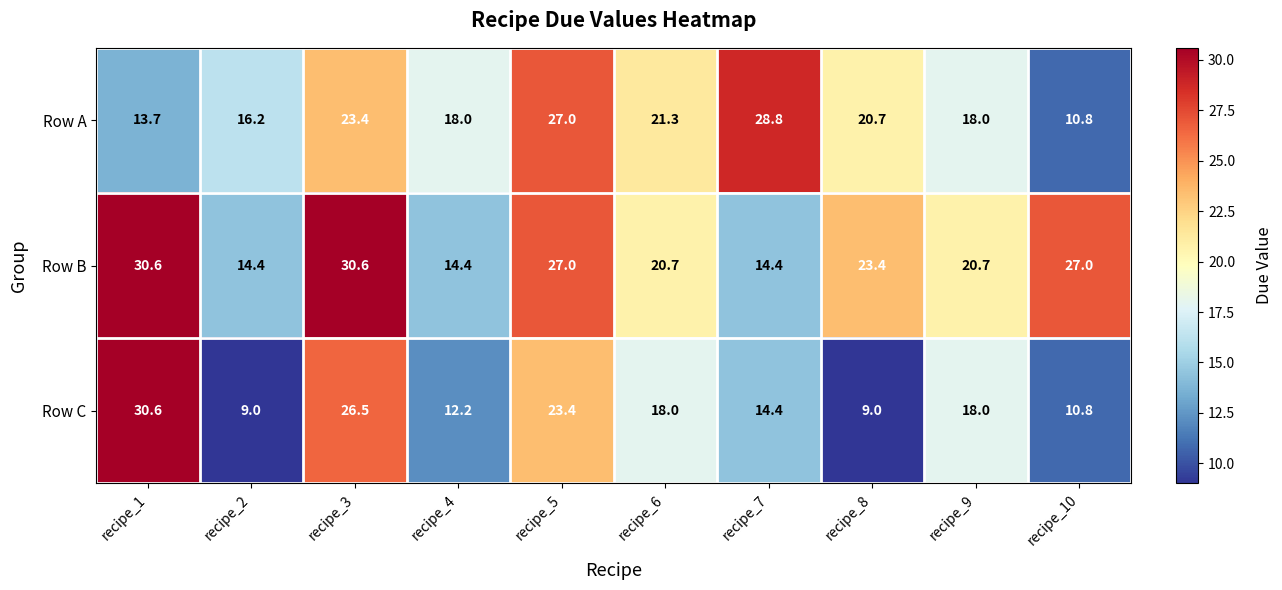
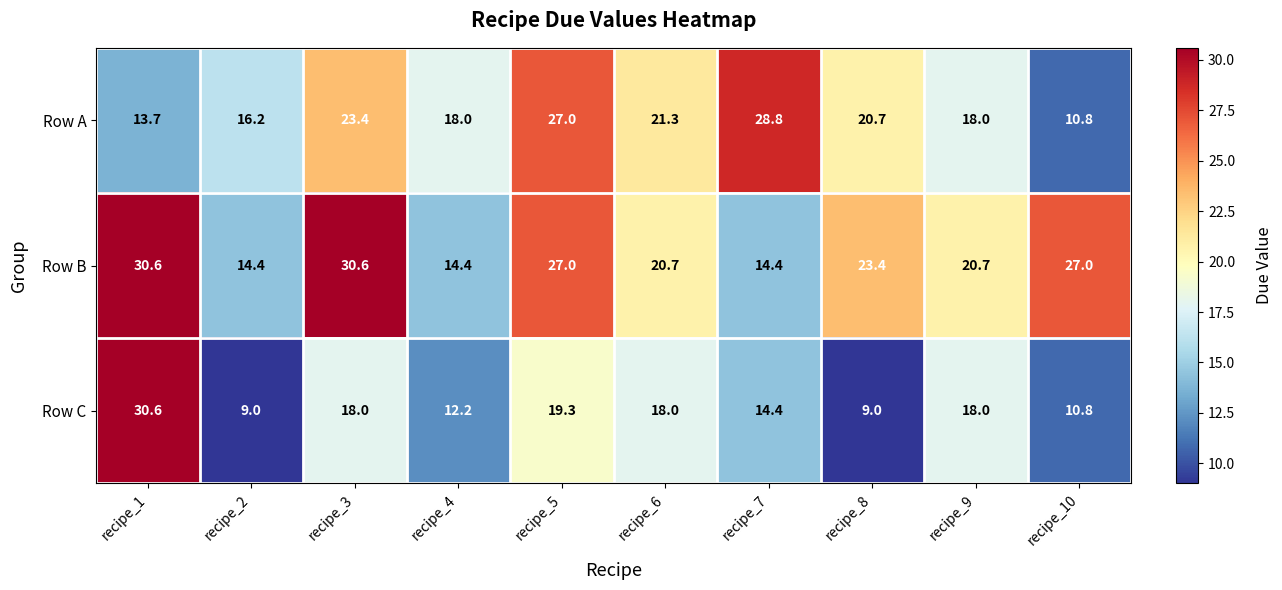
  {
    "Row A": {
      "recipe_1": 13.7,
      "recipe_2": 16.2,
      "recipe_3": 23.4,
      "recipe_4": 18.0,
      "recipe_5": 27.0,
      "recipe_6": 21.3,
      "recipe_7": 28.8,
      "recipe_8": 20.7,
      "recipe_9": 18.0,
      "recipe_10": 10.8
    },
    "Row B": {
      "recipe_1": 30.6,
      "recipe_2": 14.4,
      "recipe_3": 30.6,
      "recipe_4": 14.4,
      "recipe_5": 27.0,
      "recipe_6": 20.7,
      "recipe_7": 14.4,
      "recipe_8": 23.4,
      "recipe_9": 20.7,
      "recipe_10": 27.0
    },
    "Row C": {
      "recipe_1": 30.6,
      "recipe_2": 9.0,
-     "recipe_3": 26.5,
+     "recipe_3": 18.0,
      "recipe_4": 12.2,
-     "recipe_5": 23.4,
+     "recipe_5": 19.3,
      "recipe_6": 18.0,
      "recipe_7": 14.4,
      "recipe_8": 9.0,
      "recipe_9": 18.0,
      "recipe_10": 10.8
    }
  }
